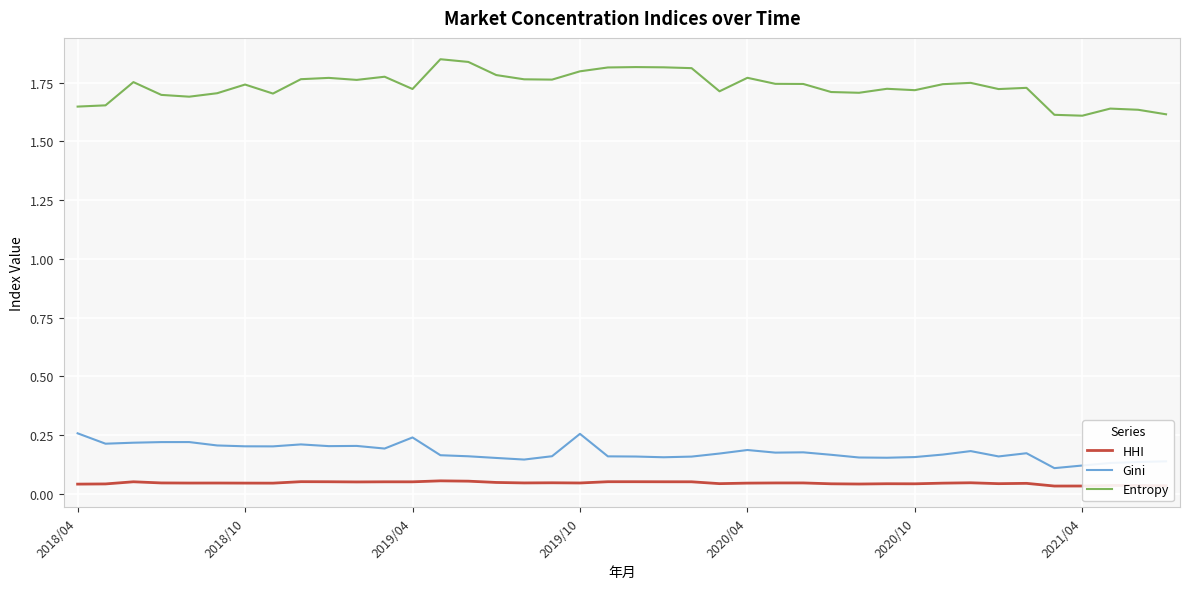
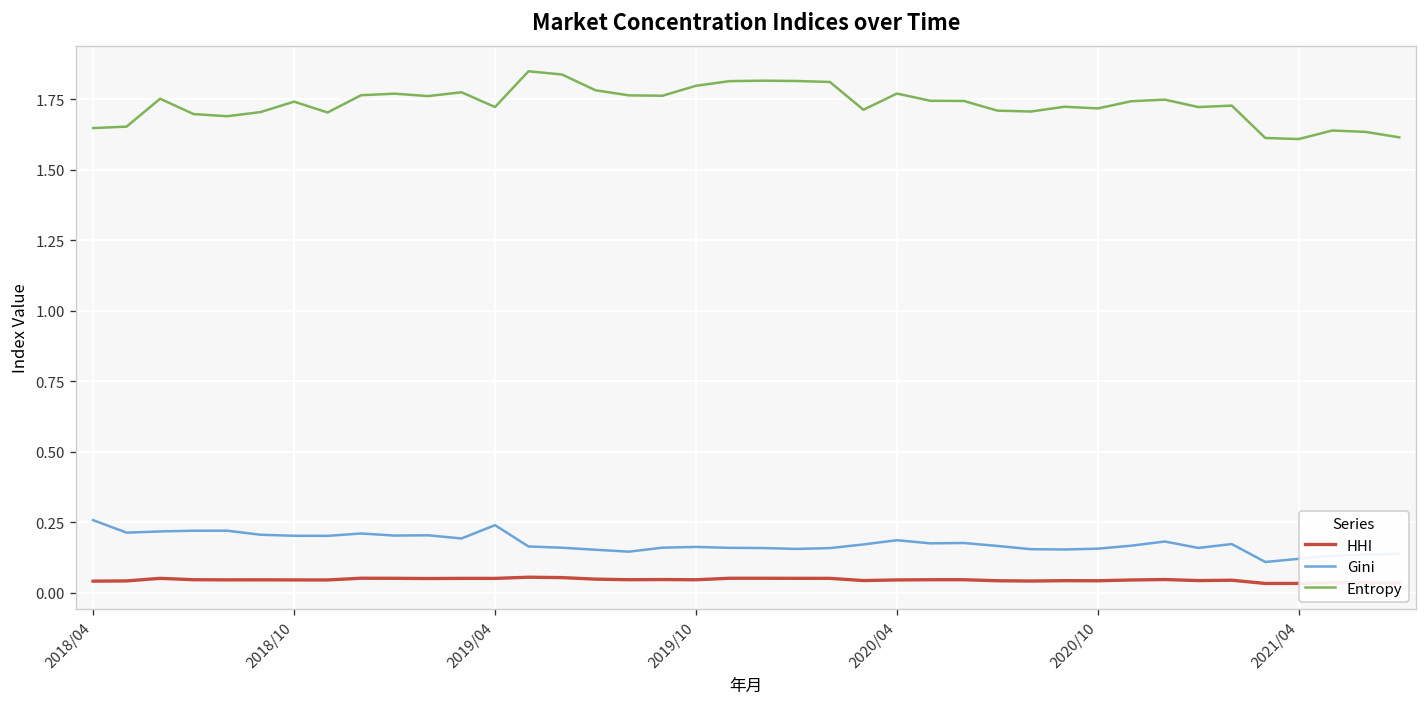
  {
    "HHI": {
      "2018/04": 0.04,
      "2018/10": 0.05,
      "2019/04": 0.05,
      "2019/10": 0.05,
      "2020/04": 0.05,
      "2020/10": 0.04,
      "2021/04": 0.03
    },
    "Gini": {
      "2018/04": 0.26,
      "2018/10": 0.20,
      "2019/04": 0.24,
-     "2019/10": 0.26,
+     "2019/10": 0.16,
      "2020/04": 0.19,
      "2020/10": 0.16,
      "2021/04": 0.12
    },
    "Entropy": {
      "2018/04": 1.65,
      "2018/10": 1.74,
      "2019/04": 1.72,
      "2019/10": 1.80,
      "2020/04": 1.77,
      "2020/10": 1.72,
      "2021/04": 1.61
    }
  }
